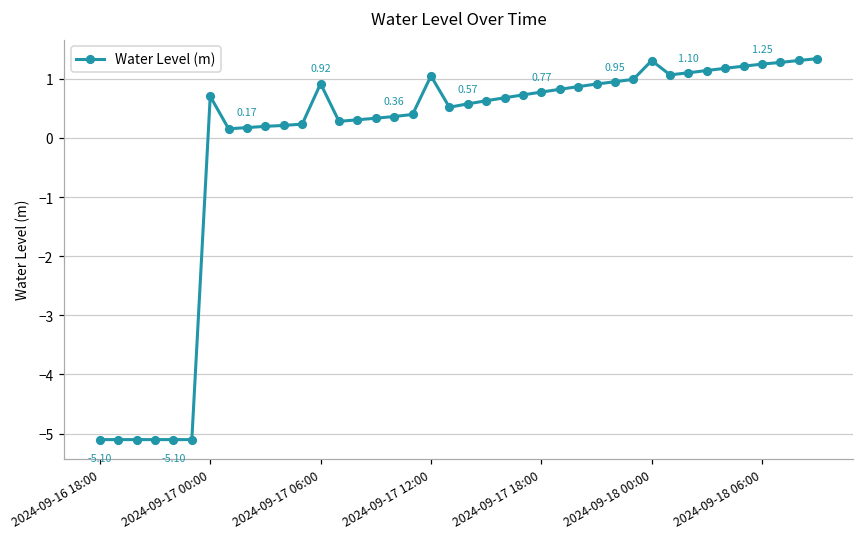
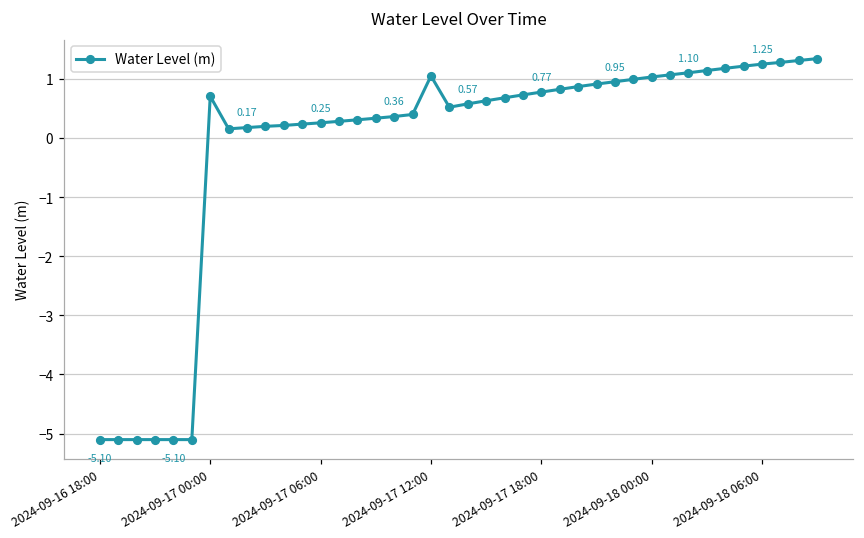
  {
    "2024-09-16 18:00": -5.10,
-   "2024-09-17 06:00": 0.92,
+   "2024-09-17 06:00": 0.25,
    "2024-09-17 18:00": 0.77,
-   "2024-09-18 00:00": 1.3,
+   "2024-09-18 00:00": 1.0,
    "2024-09-18 06:00": 1.25
  }
